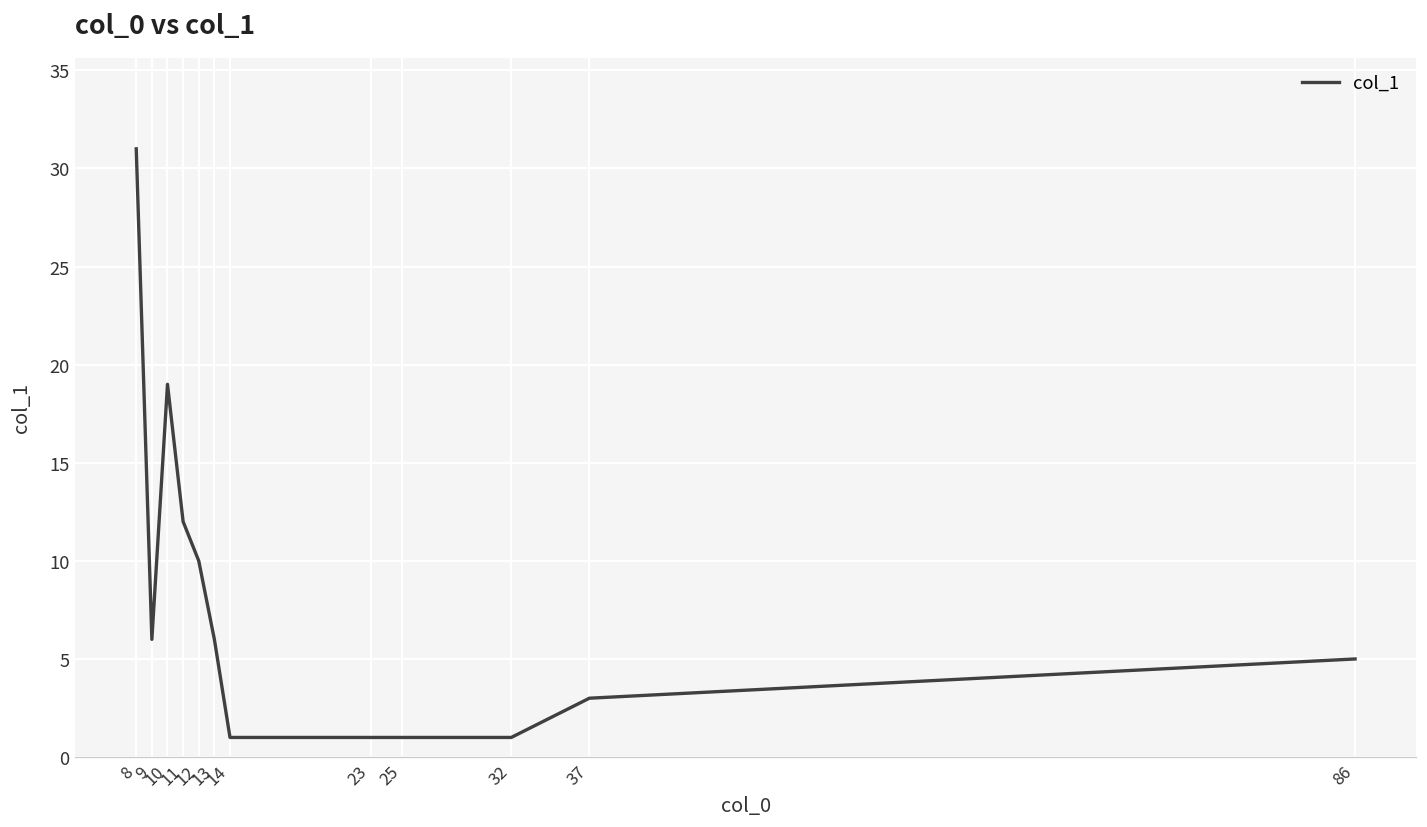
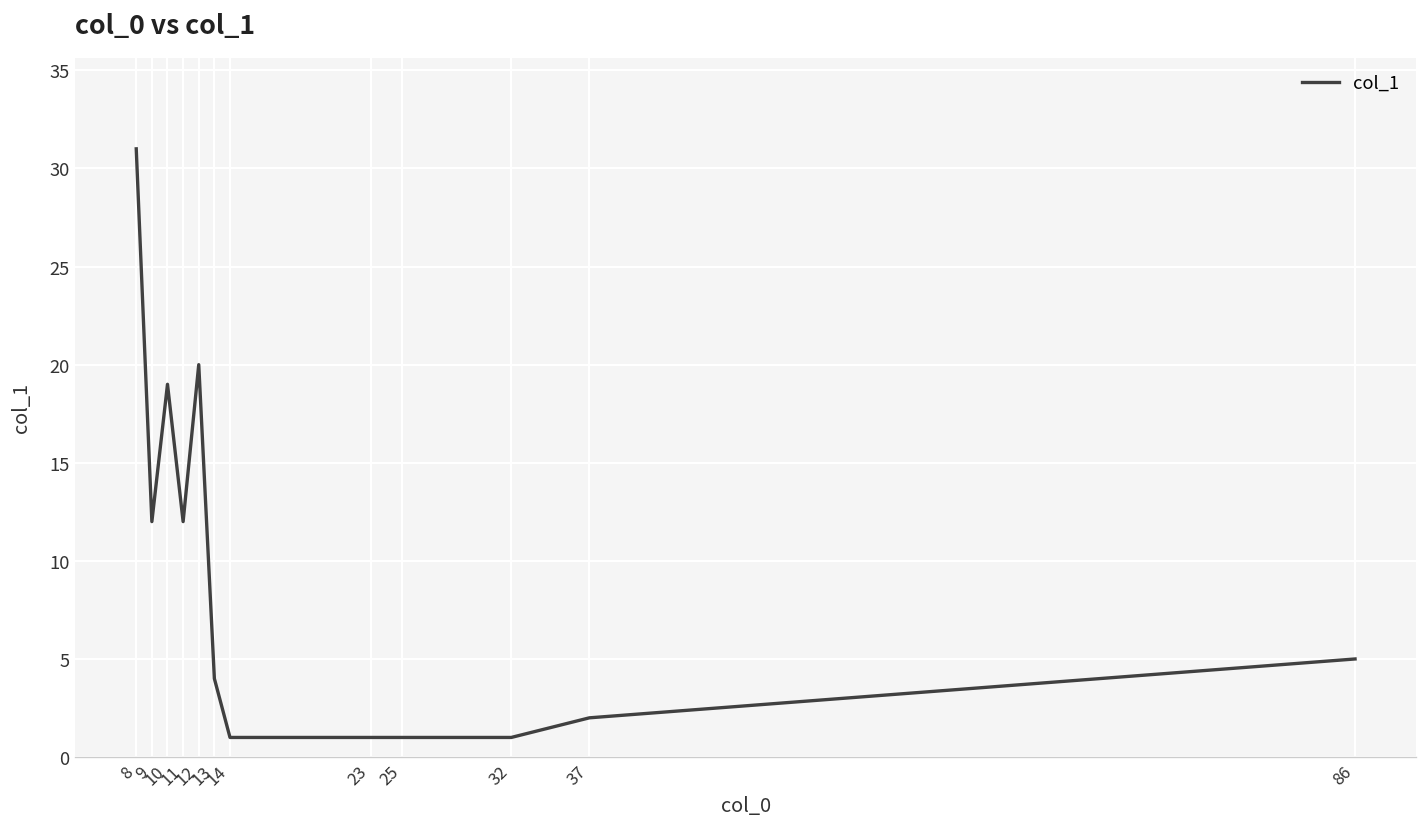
  {
    "8": 31,
-   "9": 6,
+   "9": 12,
    "10": 19,
    "11": 12,
-   "12": 10,
-   "13": 6,
+   "12": 20,
+   "13": 4,
    "14": 1,
    "23": 1,
    "25": 1,
    "32": 1,
-   "37": 3,
+   "37": 2,
    "86": 5
  }
